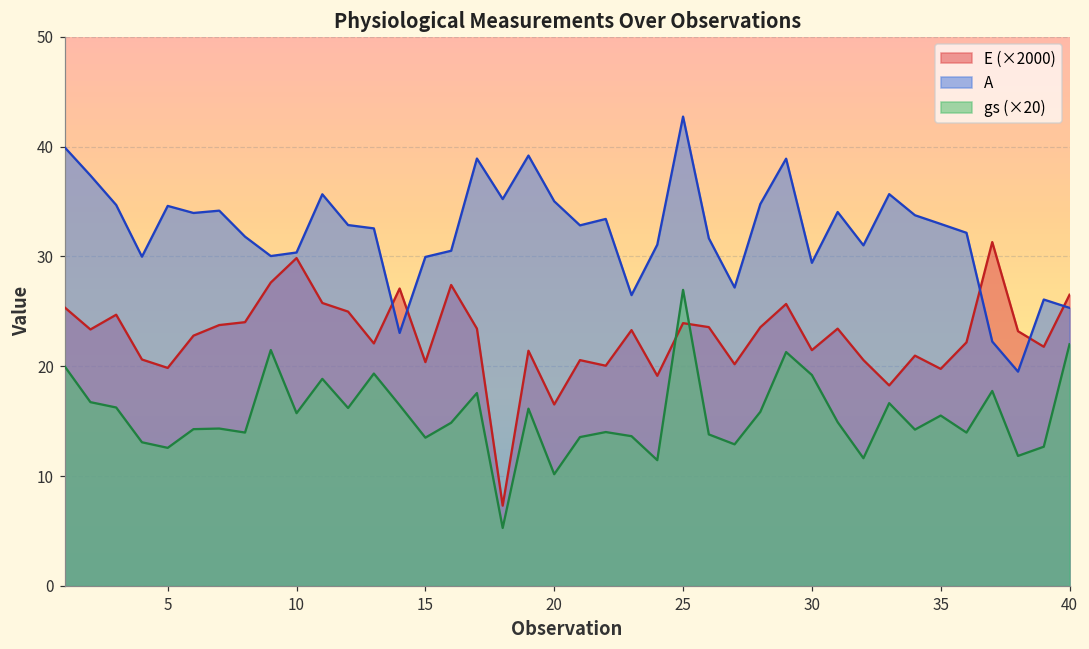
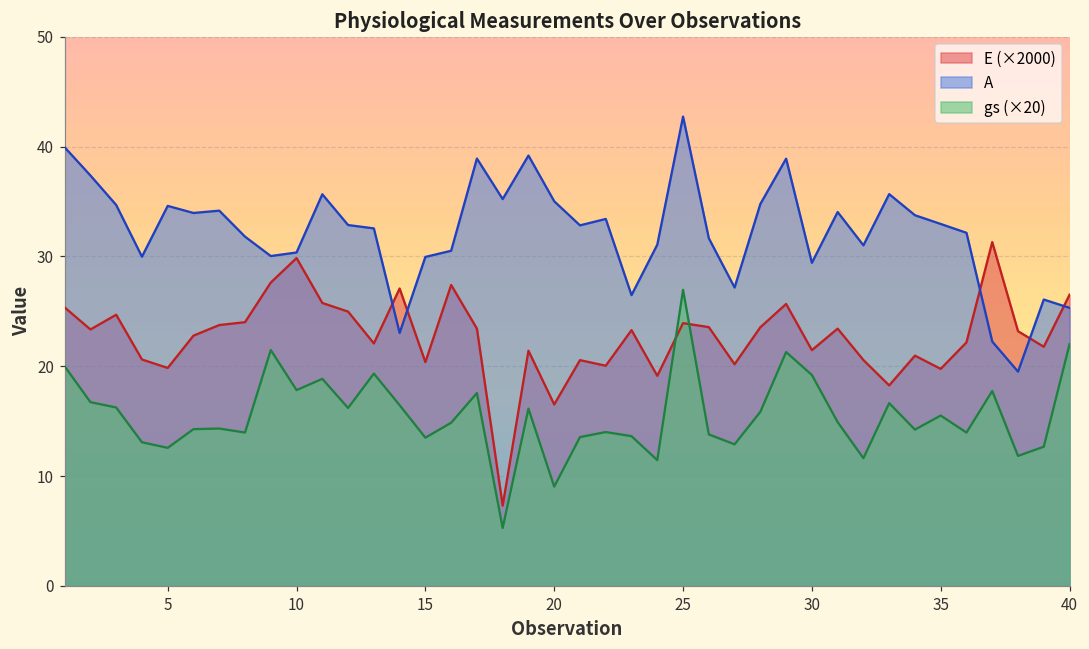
  {
    "E (×2000)": {
      "5": 20,
      "10": 30,
      "15": 20,
      "20": 17,
      "25": 24,
      "30": 21,
      "35": 20,
      "40": 27
    },
    "A": {
      "5": 35,
      "10": 30,
      "15": 30,
      "20": 35,
      "25": 43,
      "30": 29,
      "35": 33,
      "40": 25
    },
    "gs (×20)": {
      "5": 13,
-     "10": 16,
+     "10": 18,
      "15": 13,
-     "20": 10,
+     "20": 9,
      "25": 27,
      "30": 19,
      "35": 16,
      "40": 22
    }
  }
